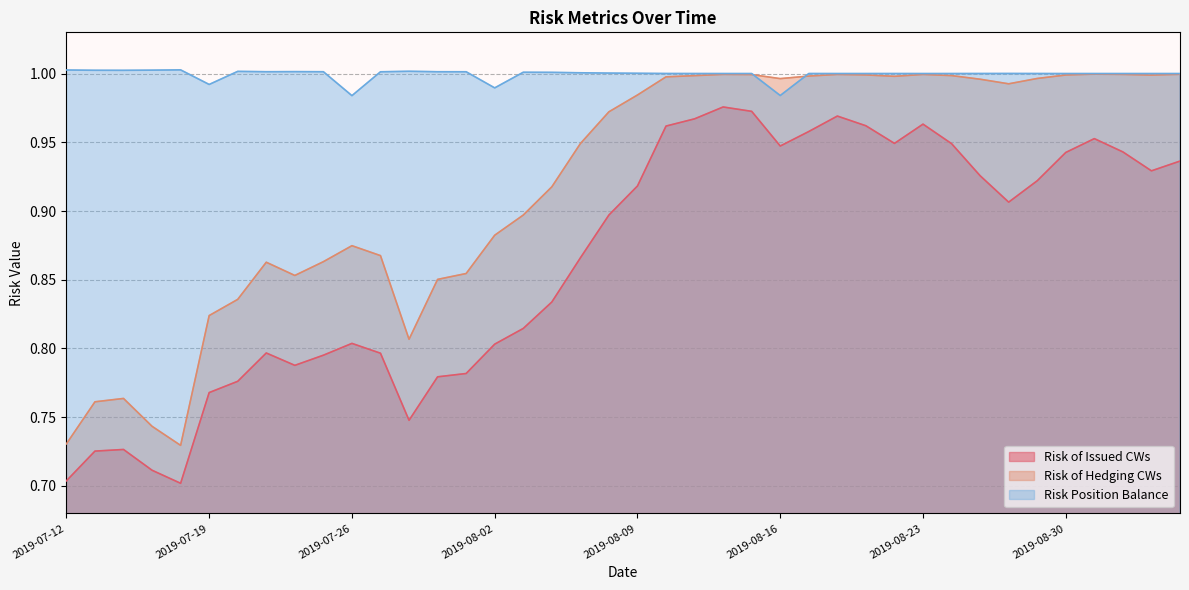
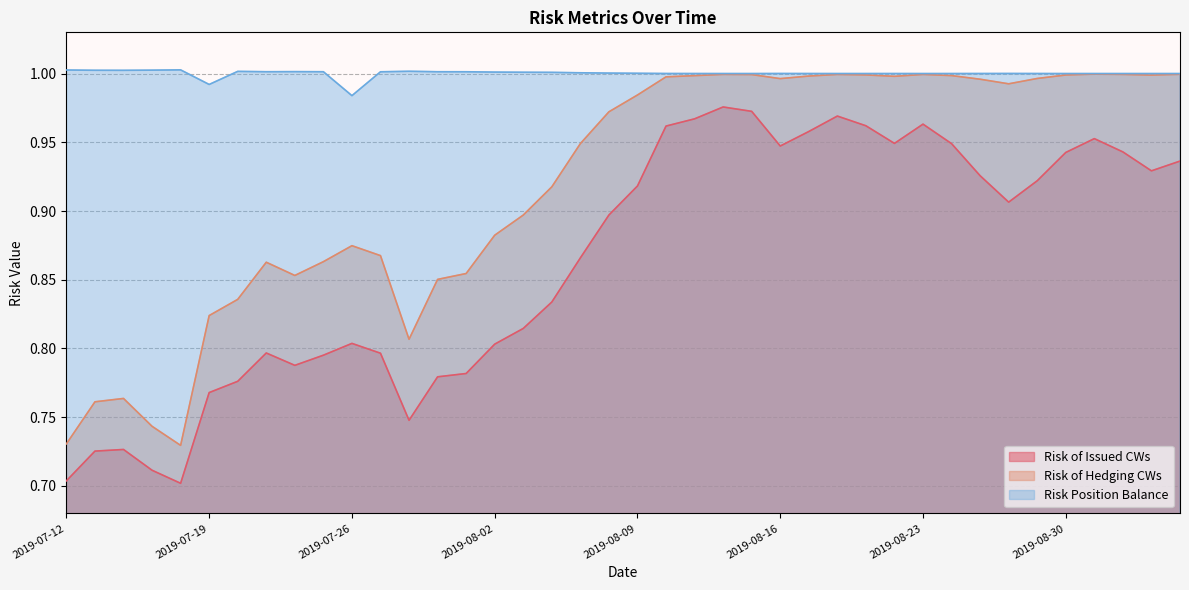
  {
    "Risk Position Balance": {
      "2019-07-12": 1.003,
      "2019-07-19": 0.992,
      "2019-07-26": 0.984,
-     "2019-08-02": 0.990,
+     "2019-08-02": 1.001,
      "2019-08-09": 1.000,
-     "2019-08-16": 0.984
+     "2019-08-16": 1.000
    }
  }
